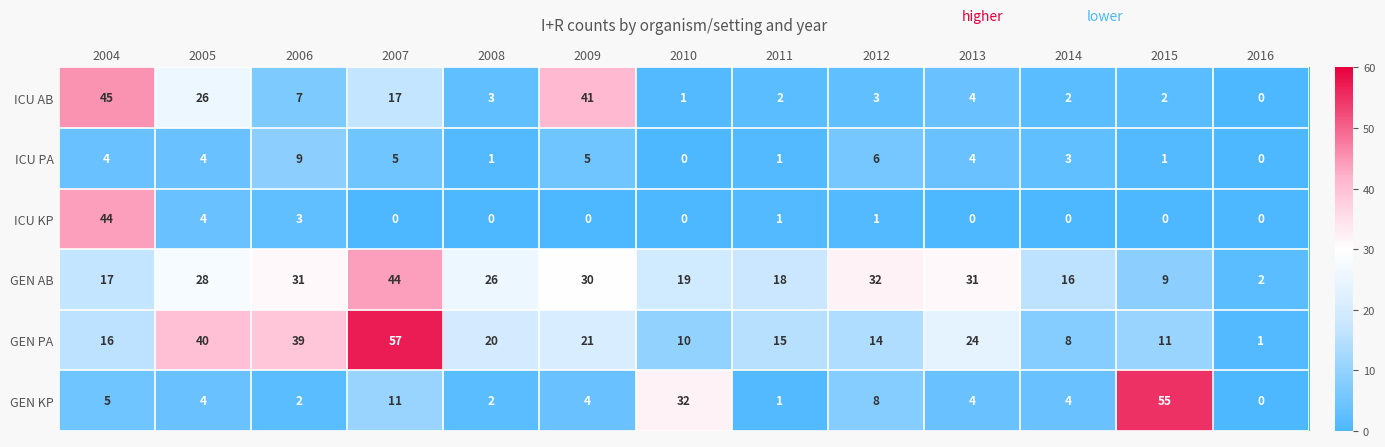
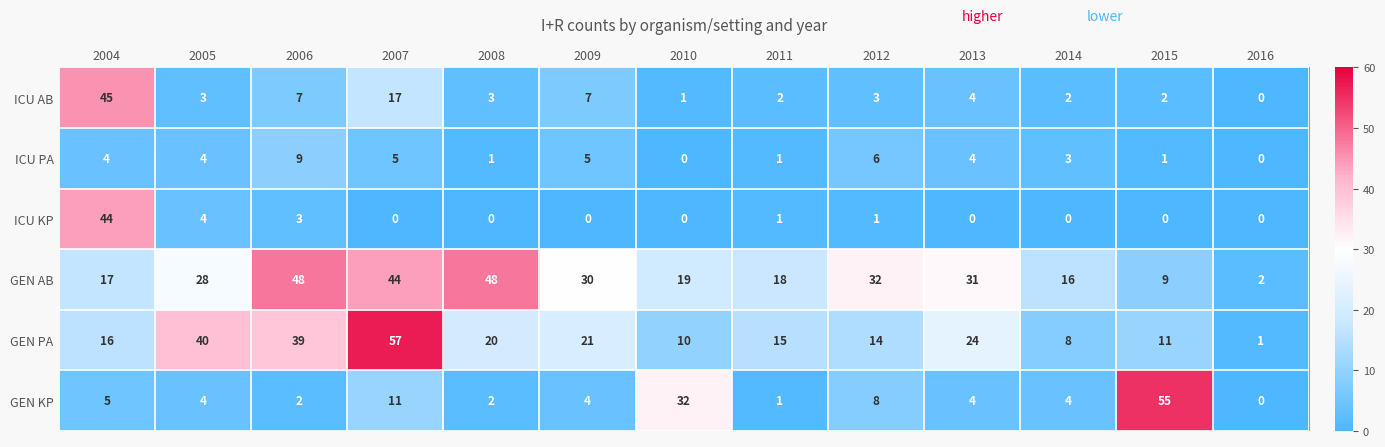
  {
    "ICU AB": {
      "2004": 45,
-     "2005": 26,
+     "2005": 3,
      "2006": 7,
      "2007": 17,
      "2008": 3,
-     "2009": 41,
+     "2009": 7,
      "2010": 1,
      "2011": 2,
      "2012": 3,
      "2013": 4,
      "2014": 2,
      "2015": 2,
      "2016": 0
    },
    "ICU PA": {
      "2004": 4,
      "2005": 4,
      "2006": 9,
      "2007": 5,
      "2008": 1,
      "2009": 5,
      "2010": 0,
      "2011": 1,
      "2012": 6,
      "2013": 4,
      "2014": 3,
      "2015": 1,
      "2016": 0
    },
    "ICU KP": {
      "2004": 44,
      "2005": 4,
      "2006": 3,
      "2007": 0,
      "2008": 0,
      "2009": 0,
      "2010": 0,
      "2011": 1,
      "2012": 1,
      "2013": 0,
      "2014": 0,
      "2015": 0,
      "2016": 0
    },
    "GEN AB": {
      "2004": 17,
      "2005": 28,
-     "2006": 31,
+     "2006": 48,
      "2007": 44,
-     "2008": 26,
+     "2008": 48,
      "2009": 30,
      "2010": 19,
      "2011": 18,
      "2012": 32,
      "2013": 31,
      "2014": 16,
      "2015": 9,
      "2016": 2
    },
    "GEN PA": {
      "2004": 16,
      "2005": 40,
      "2006": 39,
      "2007": 57,
      "2008": 20,
      "2009": 21,
      "2010": 10,
      "2011": 15,
      "2012": 14,
      "2013": 24,
      "2014": 8,
      "2015": 11,
      "2016": 1
    },
    "GEN KP": {
      "2004": 5,
      "2005": 4,
      "2006": 2,
      "2007": 11,
      "2008": 2,
      "2009": 4,
      "2010": 32,
      "2011": 1,
      "2012": 8,
      "2013": 4,
      "2014": 4,
      "2015": 55,
      "2016": 0
    }
  }
